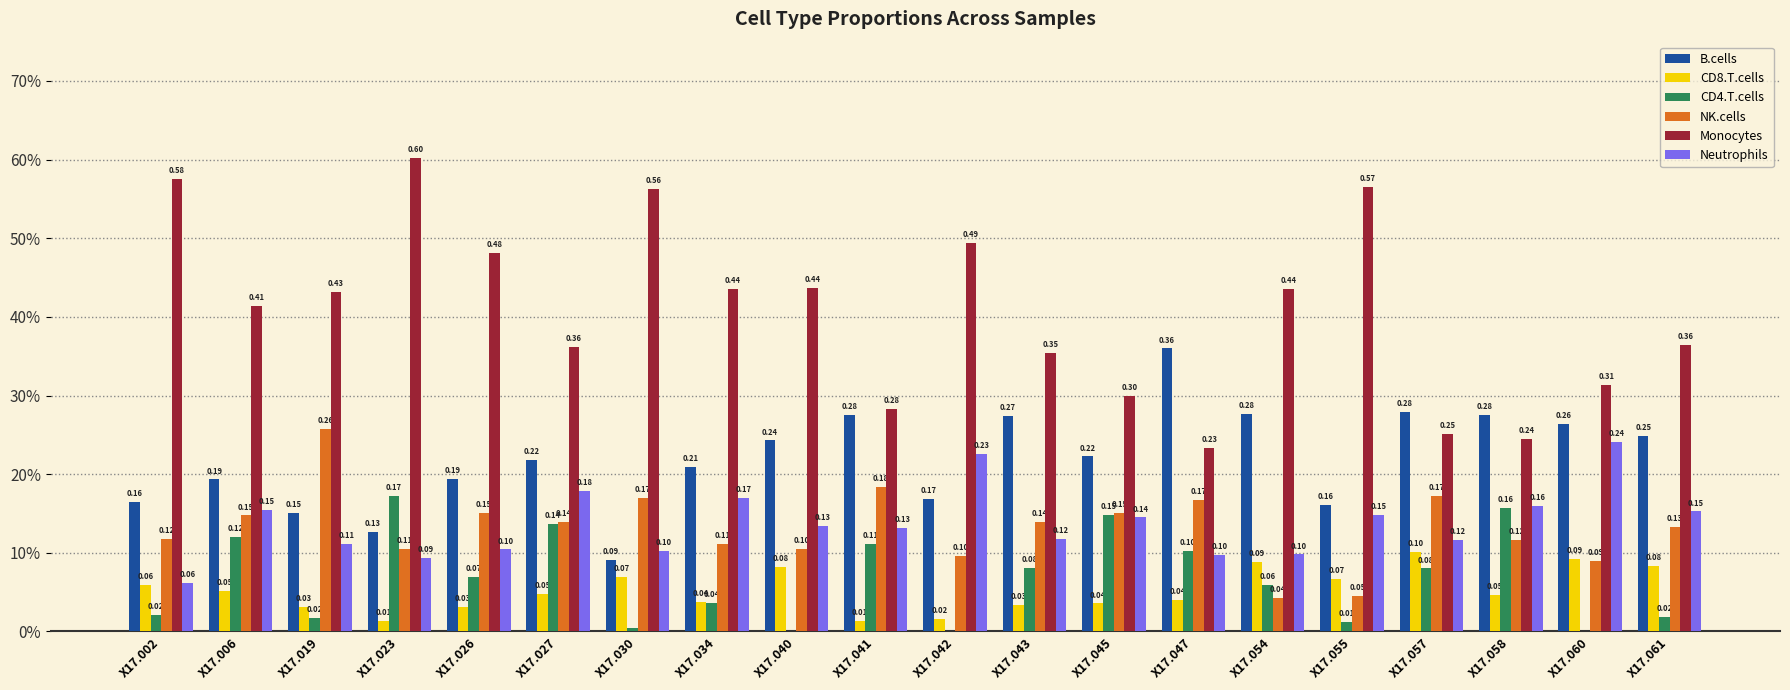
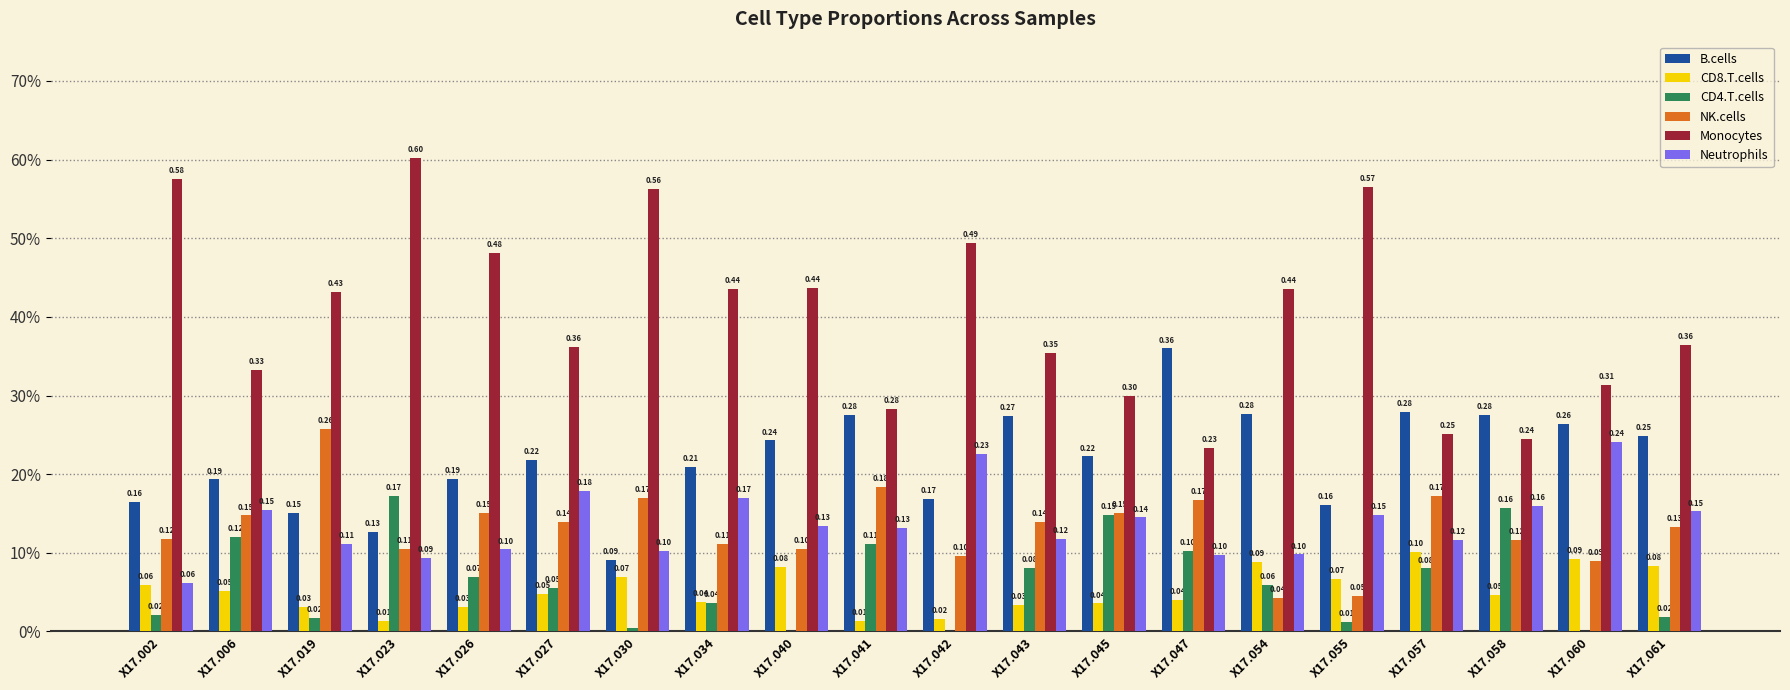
  {
    "B.cells": {
      "X17.002": 0.16,
      "X17.006": 0.19,
      "X17.019": 0.15,
      "X17.023": 0.13,
      "X17.026": 0.19,
      "X17.027": 0.22,
      "X17.030": 0.09,
      "X17.034": 0.21,
      "X17.040": 0.24,
      "X17.041": 0.28,
      "X17.042": 0.17,
      "X17.043": 0.27,
      "X17.045": 0.22,
      "X17.047": 0.36,
      "X17.054": 0.28,
      "X17.055": 0.16,
      "X17.057": 0.28,
      "X17.058": 0.28,
      "X17.060": 0.26,
      "X17.061": 0.25
    },
    "CD8.T.cells": {
      "X17.002": 0.06,
      "X17.006": 0.05,
      "X17.019": 0.03,
      "X17.023": 0.01,
      "X17.026": 0.03,
      "X17.027": 0.05,
      "X17.030": 0.07,
      "X17.040": 0.08,
      "X17.041": 0.01,
      "X17.042": 0.02,
      "X17.043": 0.03,
      "X17.045": 0.04,
      "X17.047": 0.04,
      "X17.054": 0.09,
      "X17.055": 0.07,
      "X17.057": 0.10,
      "X17.058": 0.05,
      "X17.060": 0.09,
      "X17.061": 0.08
    },
    "CD4.T.cells": {
      "X17.002": 0.02,
      "X17.006": 0.12,
      "X17.019": 0.02,
      "X17.023": 0.17,
      "X17.026": 0.07,
-     "X17.027": 0.14,
+     "X17.027": 0.05,
      "X17.041": 0.11,
      "X17.043": 0.08,
      "X17.047": 0.10,
      "X17.054": 0.06,
      "X17.055": 0.01,
      "X17.057": 0.08,
      "X17.058": 0.16,
      "X17.061": 0.02
    },
    "NK.cells": {
      "X17.002": 0.12,
      "X17.006": 0.15,
      "X17.019": 0.26,
      "X17.023": 0.11,
      "X17.026": 0.15,
      "X17.030": 0.17,
      "X17.034": 0.11,
      "X17.040": 0.10,
      "X17.041": 0.18,
      "X17.042": 0.10,
      "X17.043": 0.14,
      "X17.047": 0.17,
      "X17.054": 0.04,
      "X17.055": 0.05,
      "X17.057": 0.17,
      "X17.058": 0.12,
      "X17.060": 0.09,
      "X17.061": 0.13
    },
    "Monocytes": {
      "X17.002": 0.58,
-     "X17.006": 0.41,
+     "X17.006": 0.33,
      "X17.019": 0.43,
      "X17.023": 0.60,
      "X17.026": 0.48,
      "X17.027": 0.36,
      "X17.030": 0.56,
      "X17.034": 0.44,
      "X17.040": 0.44,
      "X17.041": 0.28,
      "X17.042": 0.49,
      "X17.043": 0.35,
      "X17.045": 0.30,
      "X17.047": 0.23,
      "X17.054": 0.44,
      "X17.055": 0.57,
      "X17.057": 0.25,
      "X17.058": 0.24,
      "X17.060": 0.31,
      "X17.061": 0.36
    },
    "Neutrophils": {
      "X17.002": 0.06,
      "X17.006": 0.15,
      "X17.019": 0.11,
      "X17.023": 0.09,
      "X17.026": 0.10,
      "X17.027": 0.18,
      "X17.030": 0.10,
      "X17.034": 0.17,
      "X17.040": 0.13,
      "X17.041": 0.13,
      "X17.042": 0.23,
      "X17.043": 0.12,
      "X17.045": 0.14,
      "X17.047": 0.10,
      "X17.054": 0.10,
      "X17.055": 0.15,
      "X17.057": 0.12,
      "X17.058": 0.16,
      "X17.060": 0.24,
      "X17.061": 0.15
    }
  }
